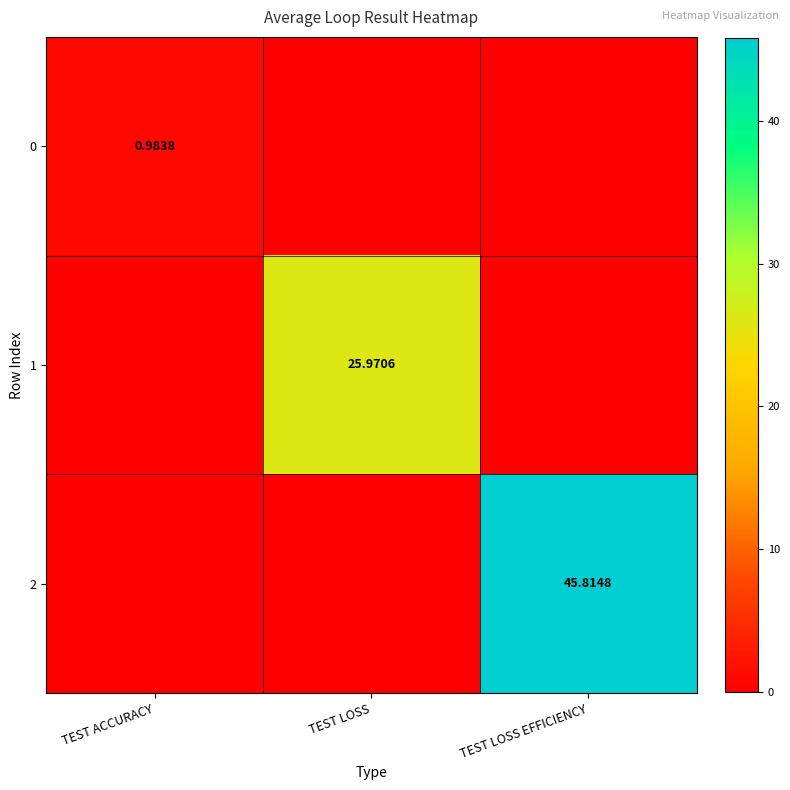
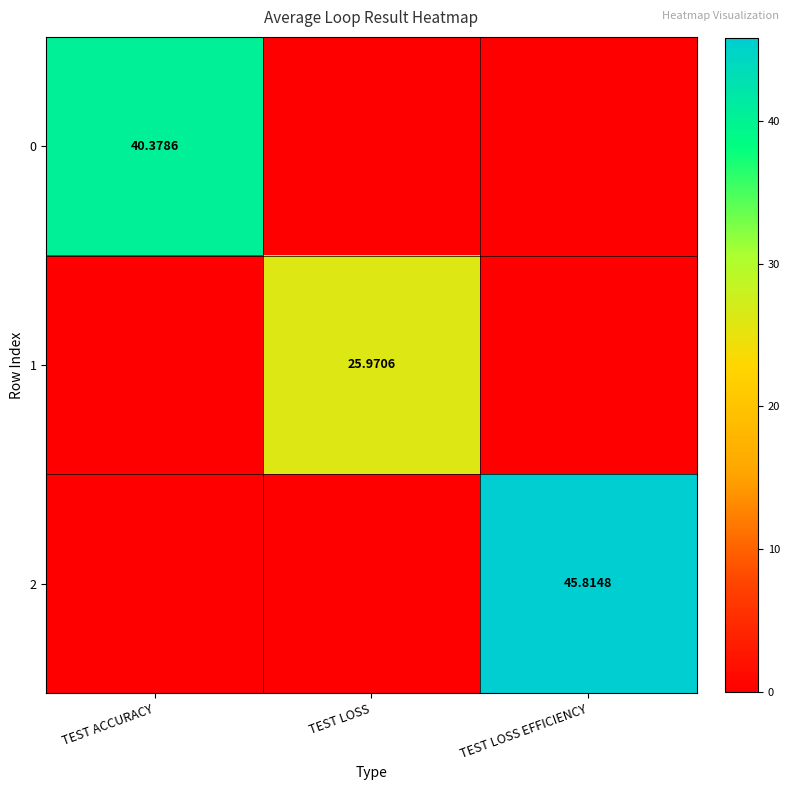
  {
    "0": {
-     "TEST ACCURACY": 0.9838
+     "TEST ACCURACY": 40.3786
    },
    "1": {
      "TEST LOSS": 25.9706
    },
    "2": {
      "TEST LOSS EFFICIENCY": 45.8148
    }
  }
